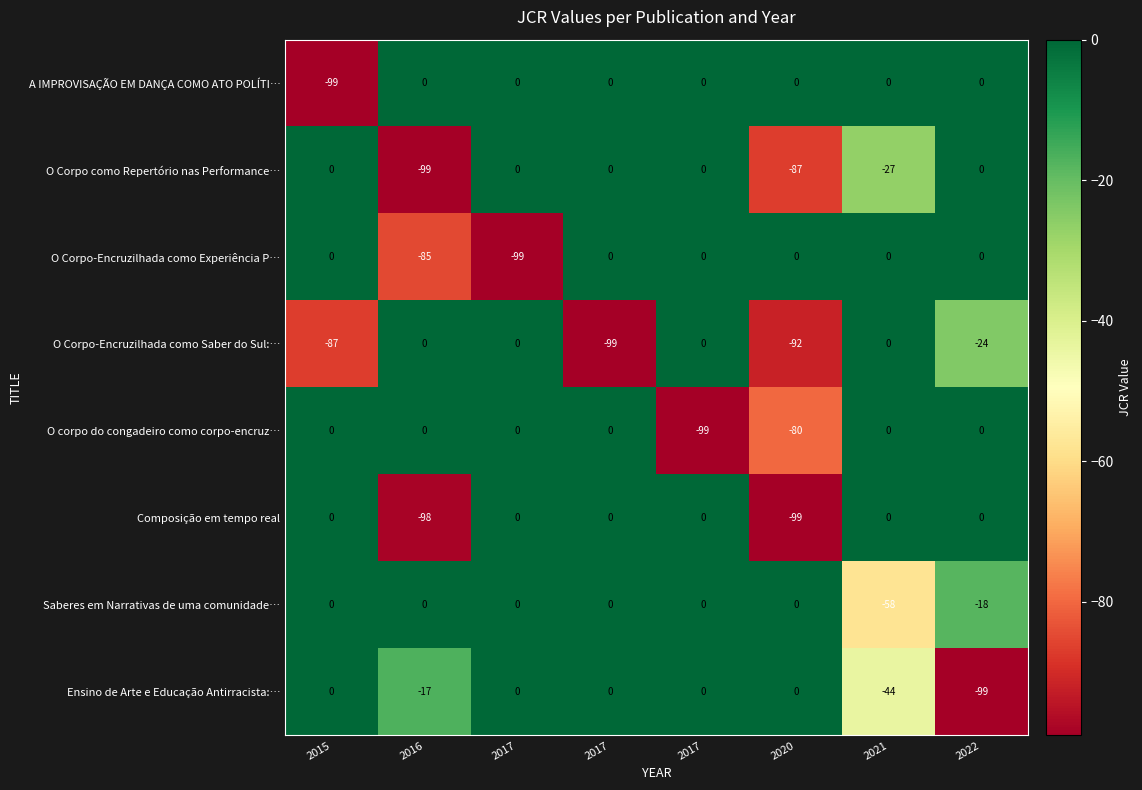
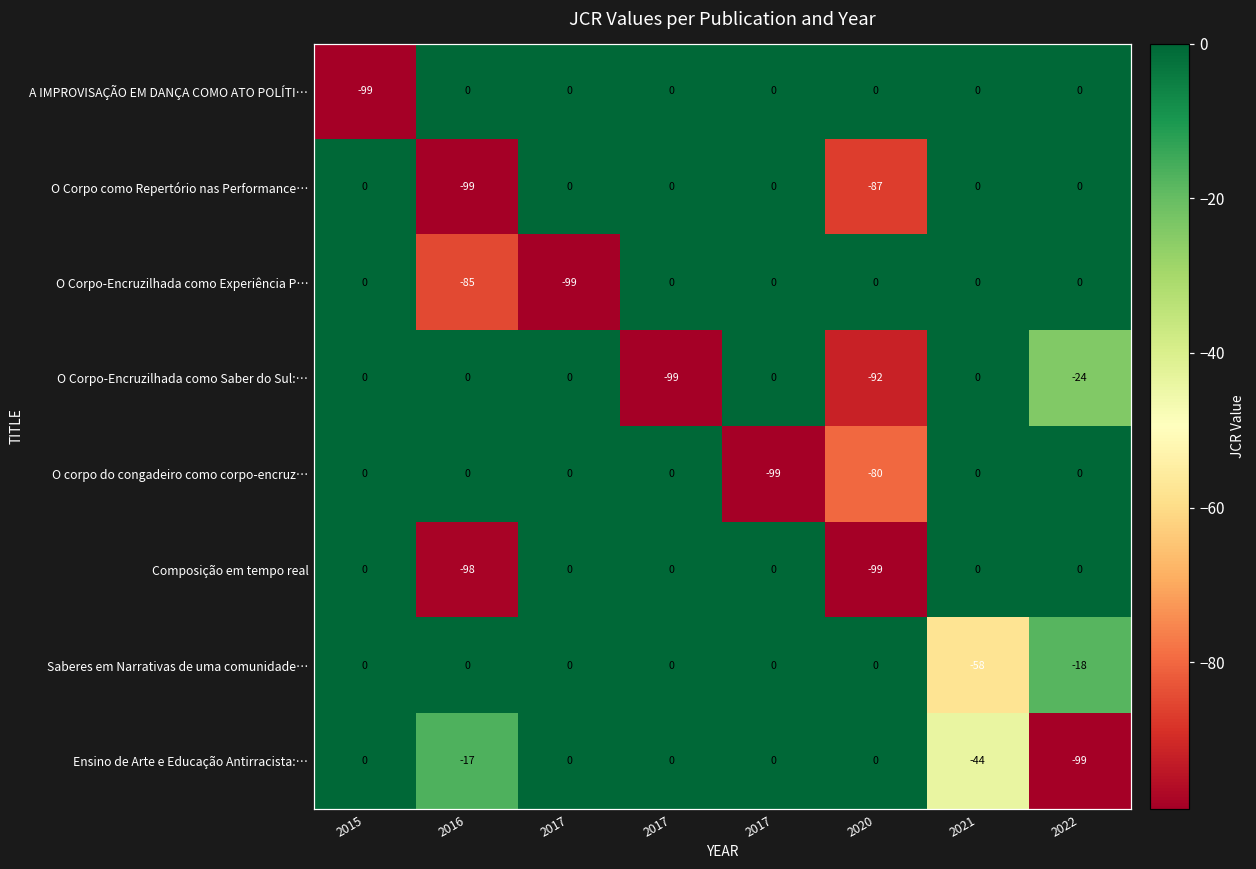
  {
    "A IMPROVISAÇÃO EM DANÇA COMO ATO POLÍTI…": {
      "2015": -99,
      "2016": 0,
      "2020": 0,
      "2021": 0,
      "2022": 0
    },
    "O Corpo como Repertório nas Performance…": {
      "2015": 0,
      "2016": -99,
      "2020": -87,
-     "2021": -27,
+     "2021": 0,
      "2022": 0
    },
    "O Corpo-Encruzilhada como Experiência P…": {
      "2015": 0,
      "2016": -85,
      "2020": 0,
      "2021": 0,
      "2022": 0
    },
    "O Corpo-Encruzilhada como Saber do Sul:…": {
-     "2015": -87,
+     "2015": 0,
      "2016": 0,
      "2020": -92,
      "2021": 0,
      "2022": -24
    },
    "O corpo do congadeiro como corpo-encruz…": {
      "2015": 0,
      "2016": 0,
      "2020": -80,
      "2021": 0,
      "2022": 0
    },
    "Composição em tempo real": {
      "2015": 0,
      "2016": -98,
      "2020": -99,
      "2021": 0,
      "2022": 0
    },
    "Saberes em Narrativas de uma comunidade…": {
      "2015": 0,
      "2016": 0,
      "2020": 0,
      "2021": -58,
      "2022": -18
    },
    "Ensino de Arte e Educação Antirracista:…": {
      "2015": 0,
      "2016": -17,
      "2020": 0,
      "2021": -44,
      "2022": -99
    }
  }
